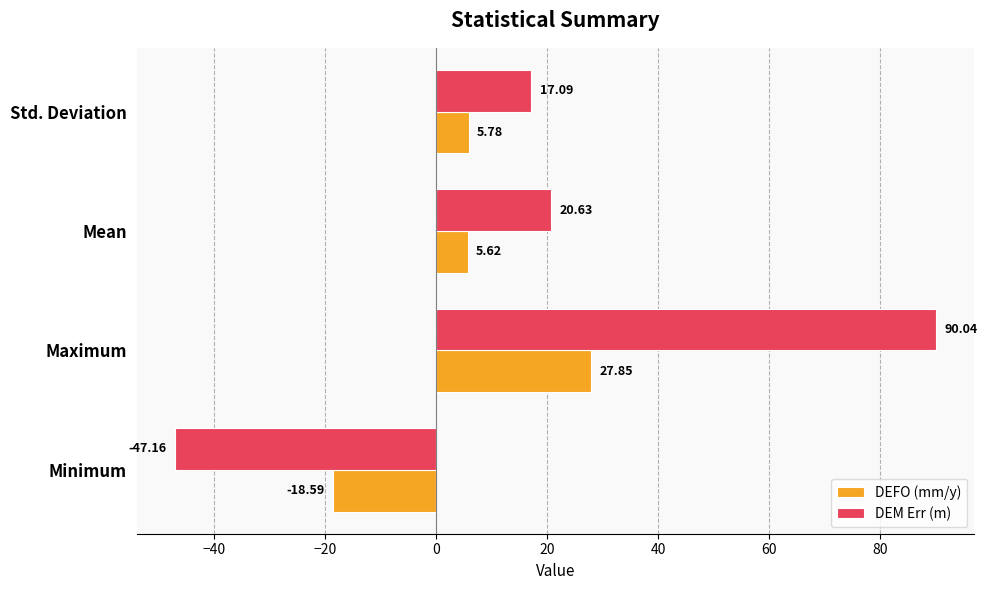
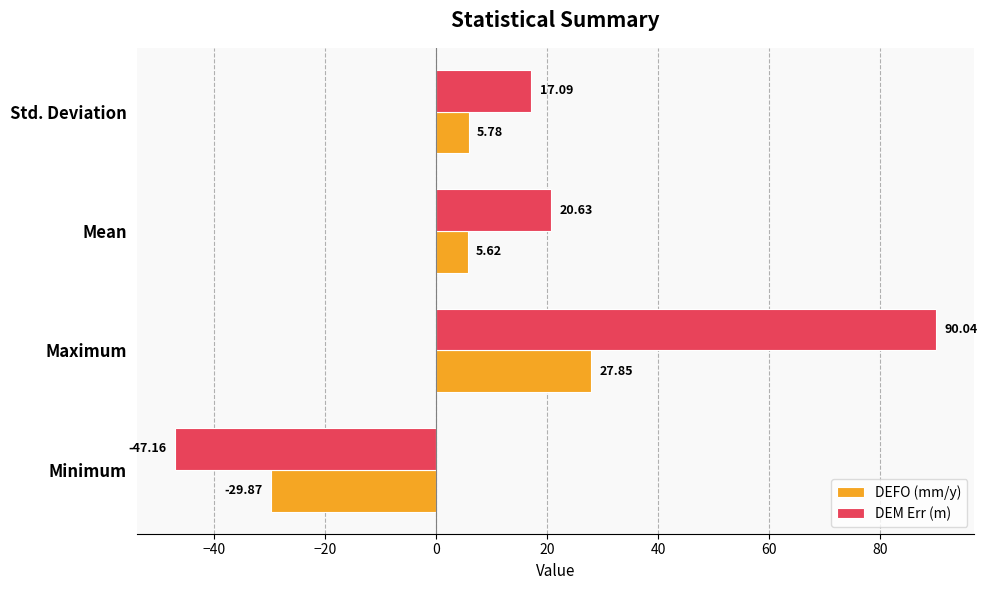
  {
    "DEFO (mm/y)": {
      "Std. Deviation": 5.78,
      "Mean": 5.62,
      "Maximum": 27.85,
-     "Minimum": -18.59
+     "Minimum": -29.87
    },
    "DEM Err (m)": {
      "Std. Deviation": 17.09,
      "Mean": 20.63,
      "Maximum": 90.04,
      "Minimum": -47.16
    }
  }
